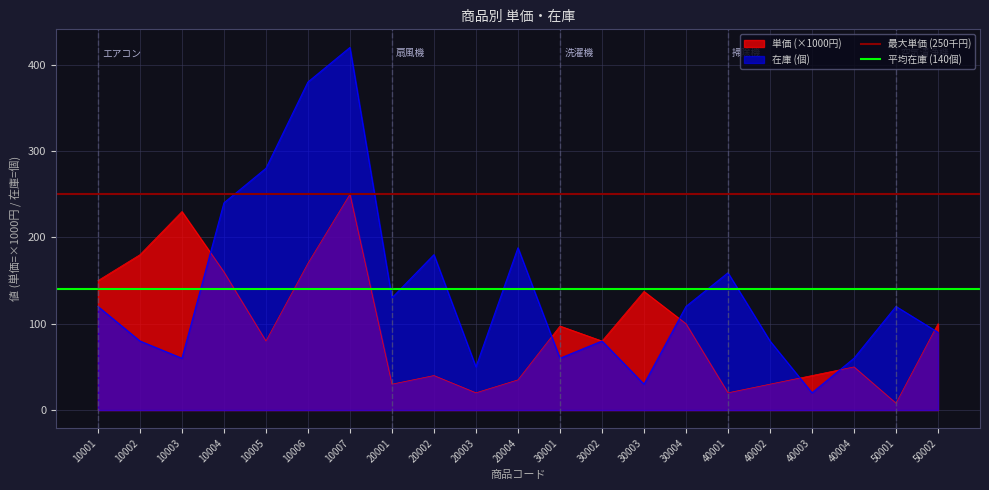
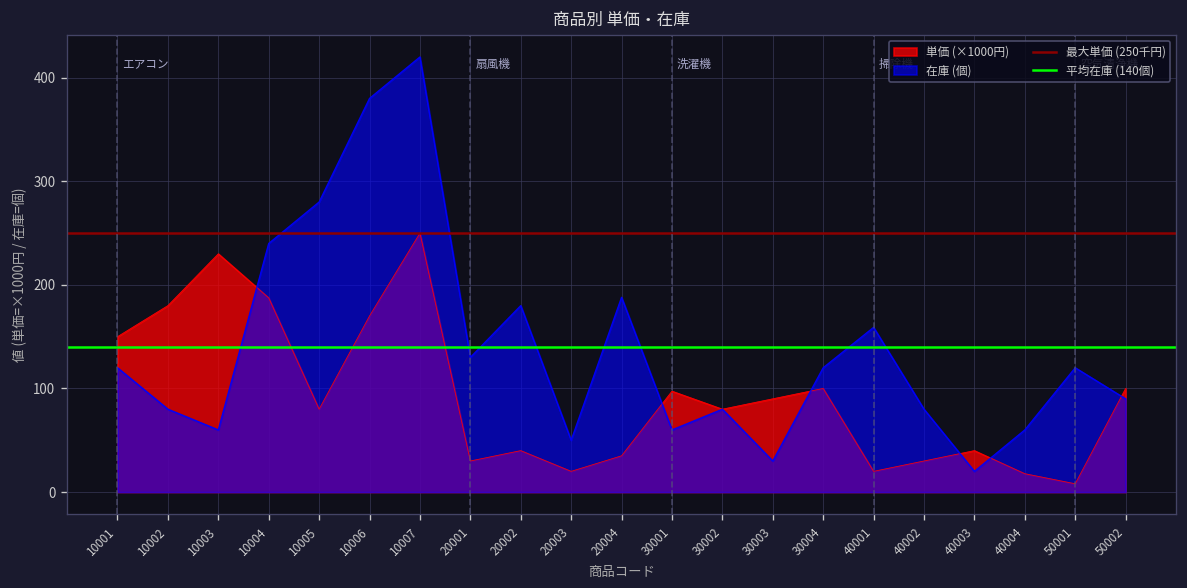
  {
    "単価 (×1000円)": {
      "10001": 150,
      "10002": 180,
      "10003": 230,
-     "10004": 160,
+     "10004": 190,
      "10005": 80,
      "10006": 170,
      "10007": 250,
      "20001": 30,
      "20002": 40,
      "20003": 20,
      "20004": 40,
      "30001": 100,
-     "30003": 140,
+     "30003": 90,
      "30004": 100,
      "40001": 20,
      "40002": 30,
      "40003": 40,
-     "40004": 50,
+     "40004": 20,
      "50001": 10,
      "50002": 100
    },
    "在庫 (個)": {
      "10001": 120,
      "10002": 80,
      "10003": 60,
      "10004": 240,
      "10005": 280,
      "10006": 380,
      "10007": 420,
      "20001": 130,
      "20002": 180,
      "20003": 50,
      "20004": 190,
      "30001": 60,
      "30003": 30,
      "30004": 120,
      "40001": 160,
      "40002": 80,
      "40003": 20,
      "40004": 60,
      "50001": 120,
      "50002": 90
    }
  }
